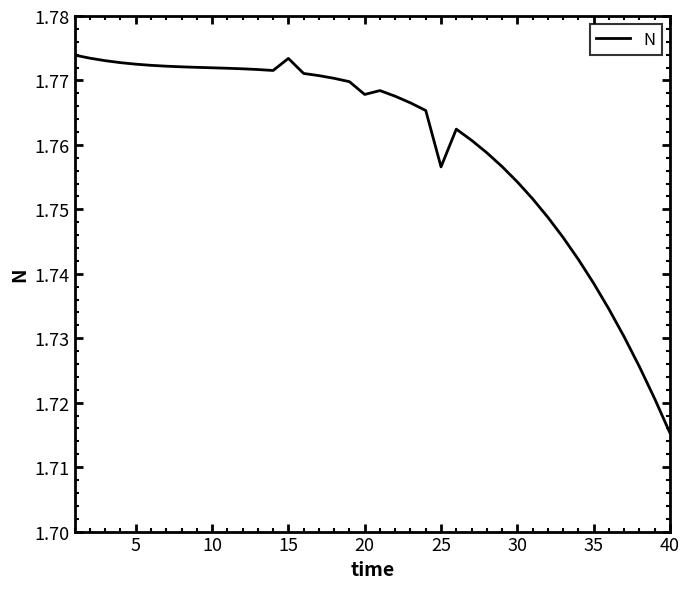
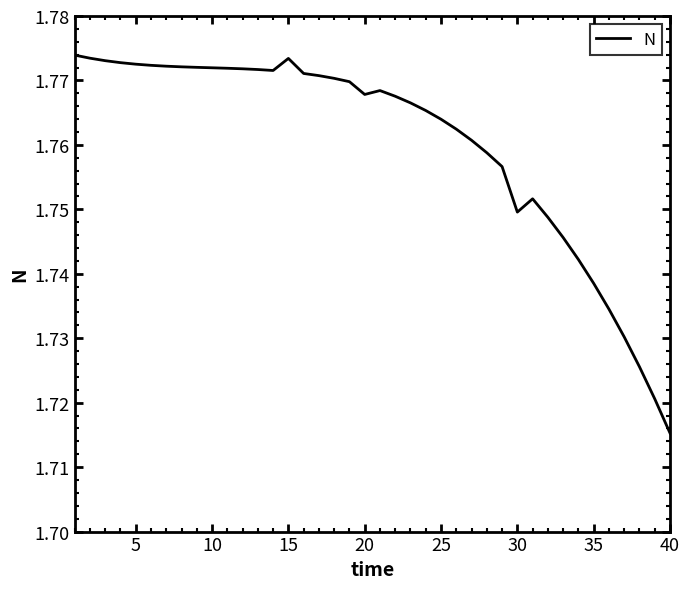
  {
    "5": 1.773,
    "10": 1.772,
    "15": 1.773,
    "20": 1.768,
-   "25": 1.757,
-   "30": 1.754,
+   "25": 1.764,
+   "30": 1.750,
    "35": 1.739,
    "40": 1.715
  }
